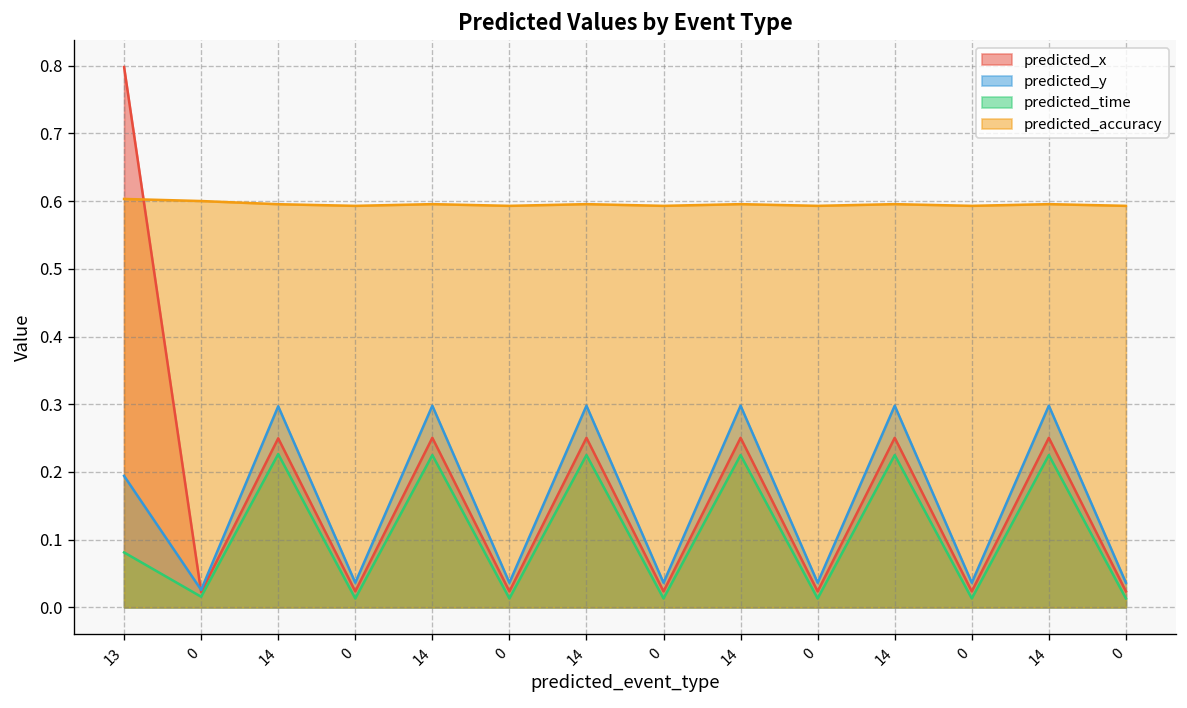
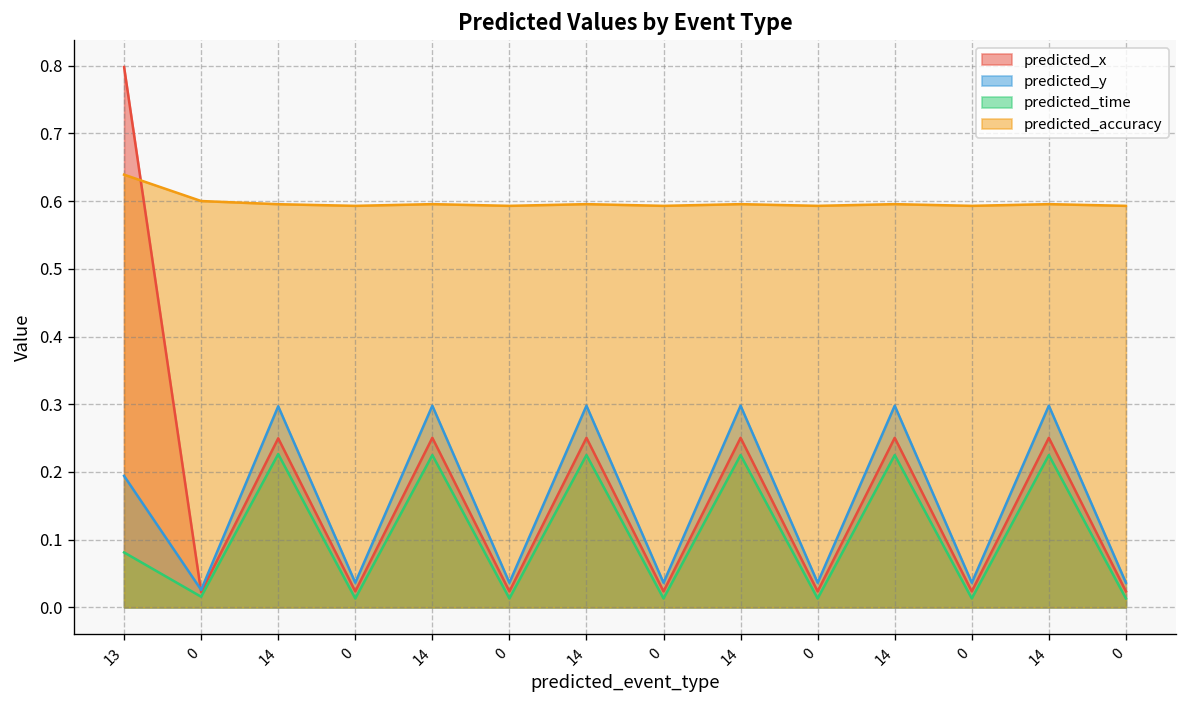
  {
    "predicted_x": {
      "13": 0.80
    },
    "predicted_y": {
      "13": 0.19
    },
    "predicted_time": {
      "13": 0.08
    },
    "predicted_accuracy": {
-     "13": 0.60
+     "13": 0.64
    }
  }
